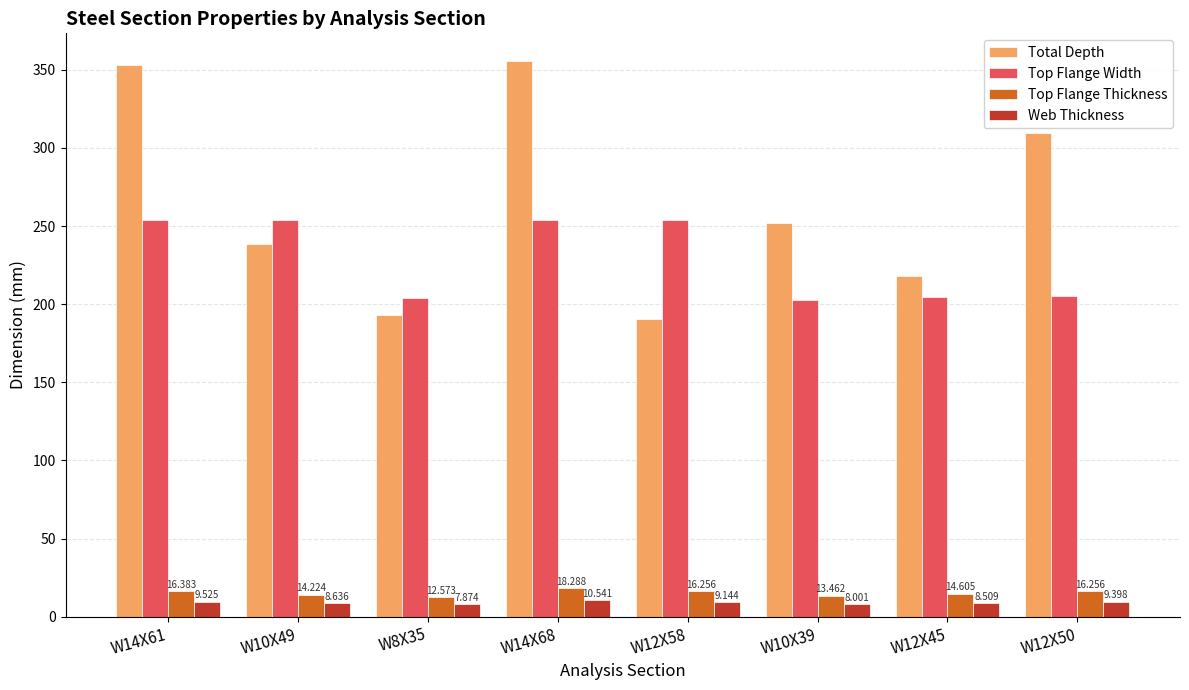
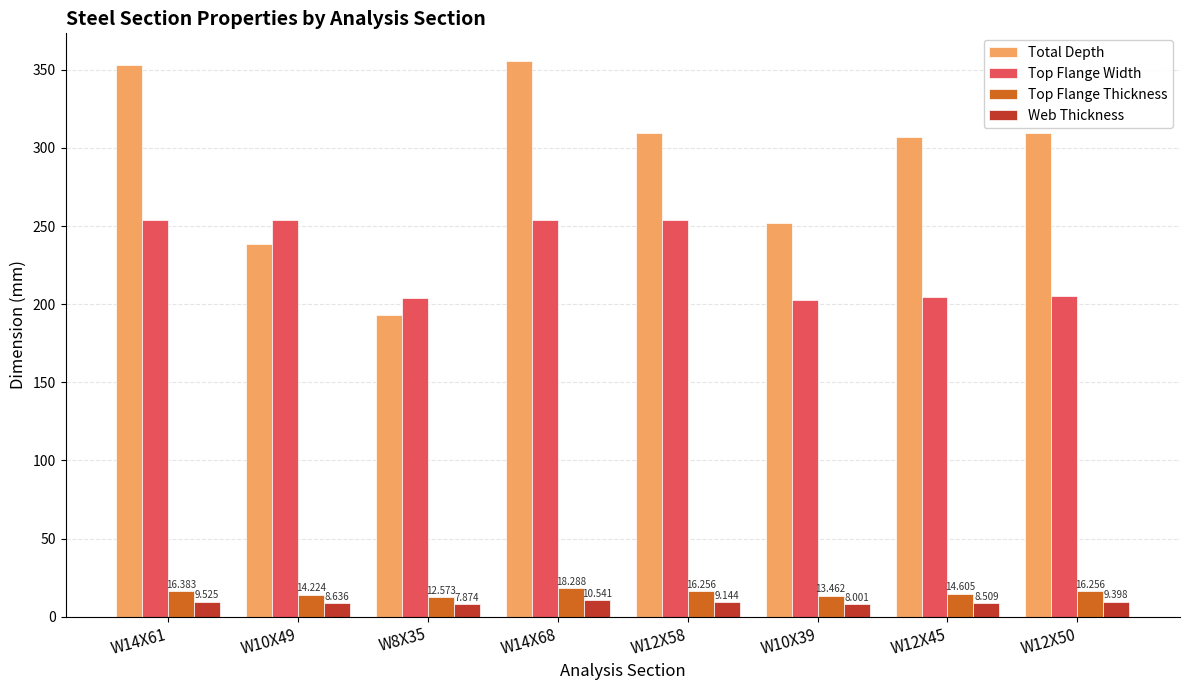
  {
    "Total Depth": {
      "W14X61": 353,
      "W10X49": 238,
      "W8X35": 193,
      "W14X68": 356,
-     "W12X58": 191,
+     "W12X58": 310,
      "W10X39": 252,
-     "W12X45": 218,
+     "W12X45": 307,
      "W12X50": 310
    },
    "Top Flange Width": {
      "W14X61": 254,
      "W10X49": 254,
      "W8X35": 204,
      "W14X68": 254,
      "W12X58": 254,
      "W10X39": 203,
      "W12X45": 204,
      "W12X50": 205
    }
  }
